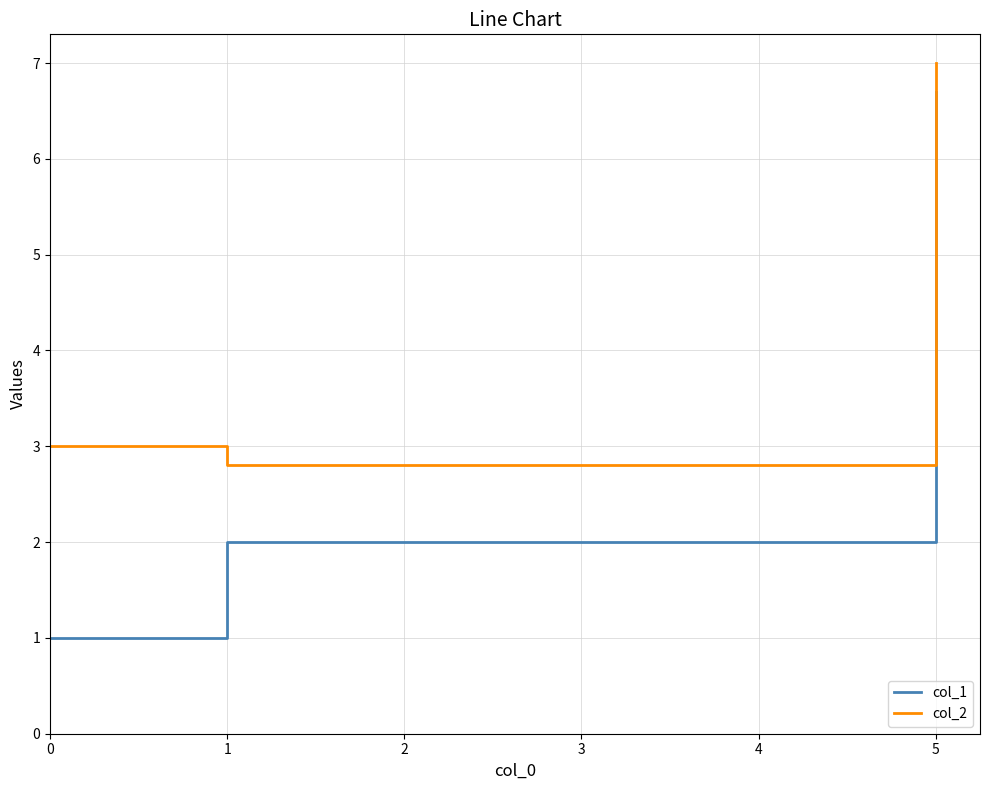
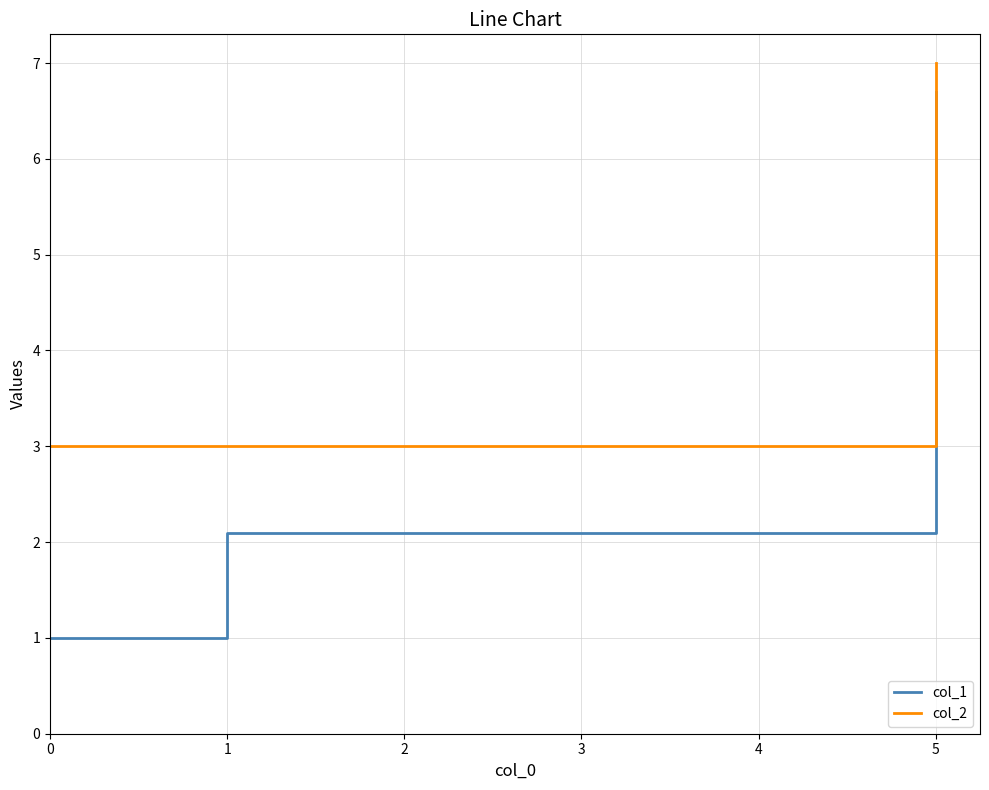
  {
    "col_1": {
      "0": 1.0,
-     "1": 2.0,
+     "1": 2.1,
      "5": 6.7
    },
    "col_2": {
      "0": 3.0,
-     "1": 2.8,
+     "1": 3.0,
      "5": 7.0
    }
  }
